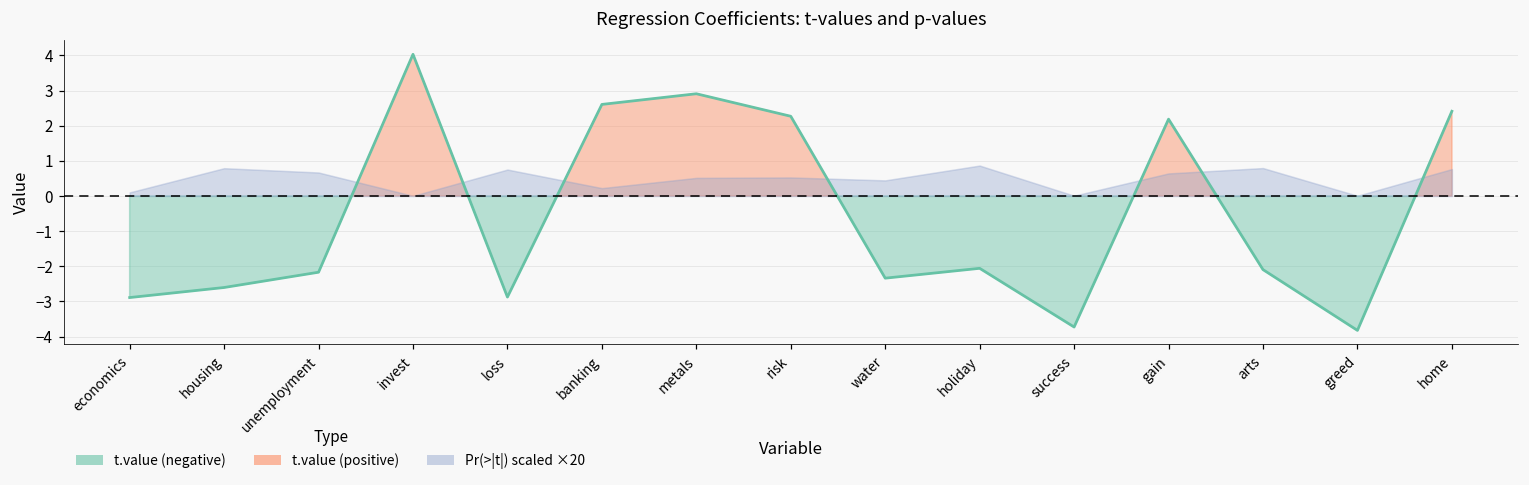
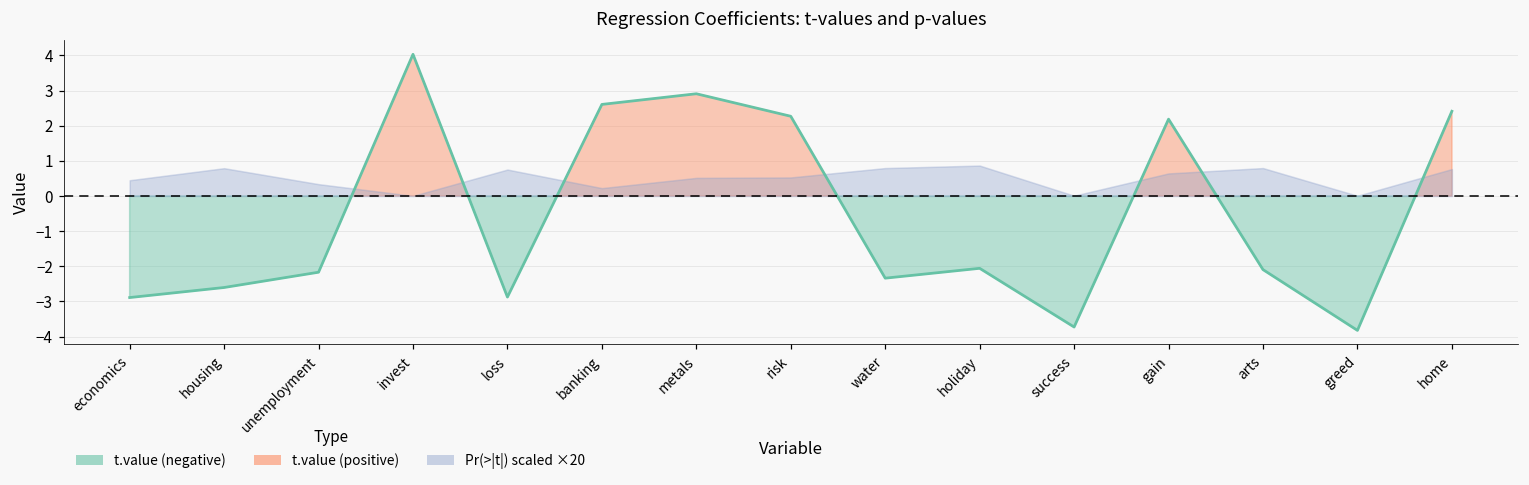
  {
    "Pr(>|t|) scaled ×20": {
-     "economics": 0.1,
+     "economics": 0.4,
      "housing": 0.8,
-     "unemployment": 0.7,
+     "unemployment": 0.3,
      "loss": 0.8,
      "banking": 0.2,
      "metals": 0.5,
      "risk": 0.5,
-     "water": 0.4,
+     "water": 0.8,
      "holiday": 0.9,
      "gain": 0.6,
      "arts": 0.8,
      "home": 0.8
    }
  }
